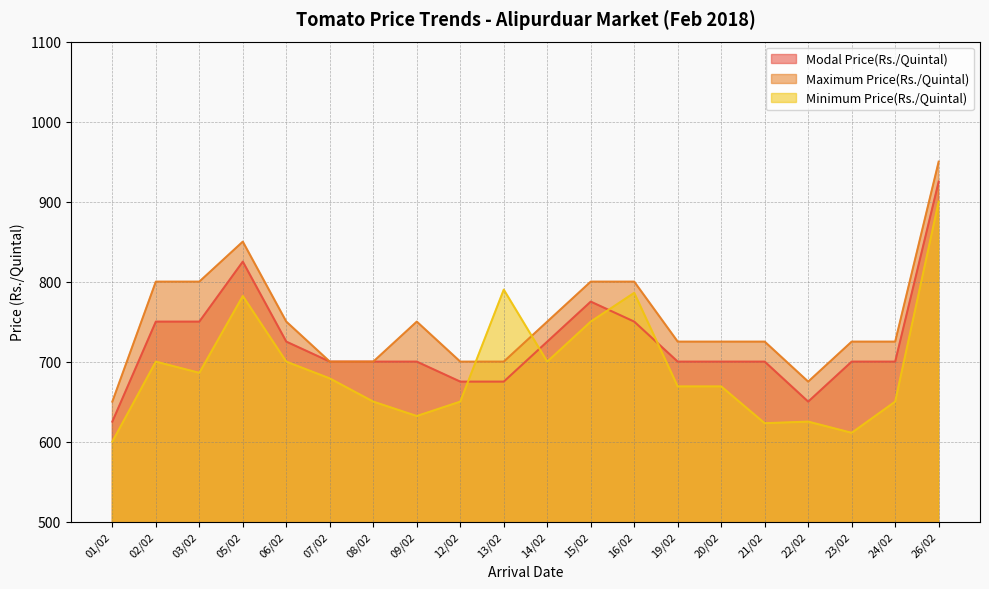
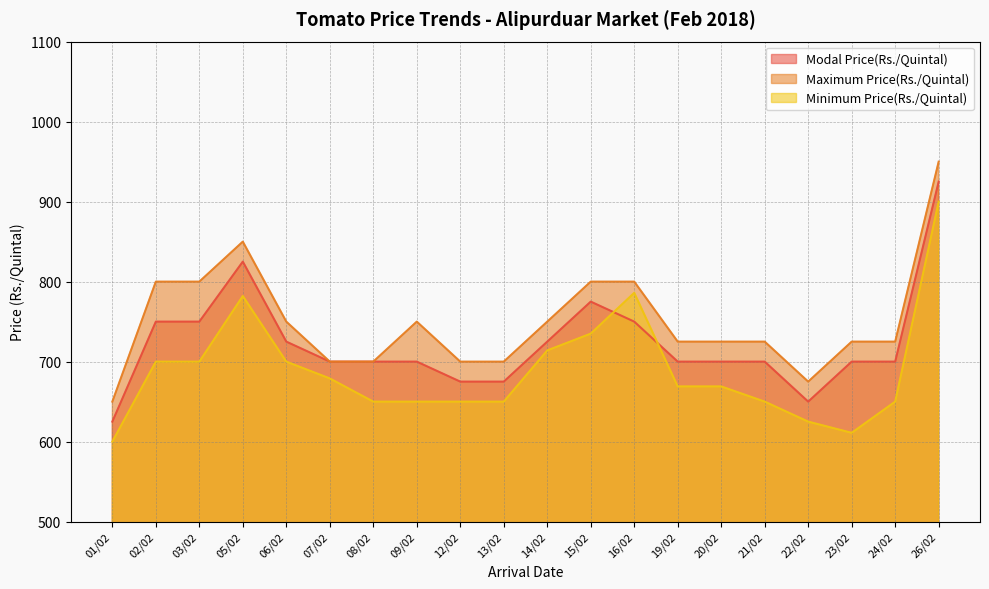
  {
    "Minimum Price(Rs./Quintal)": {
      "01/02": 600,
      "02/02": 700,
-     "03/02": 690,
+     "03/02": 700,
      "05/02": 780,
      "06/02": 700,
      "07/02": 680,
      "08/02": 650,
-     "09/02": 630,
+     "09/02": 650,
      "12/02": 650,
-     "13/02": 790,
-     "14/02": 700,
-     "15/02": 750,
+     "13/02": 650,
+     "14/02": 710,
+     "15/02": 740,
      "16/02": 790,
      "19/02": 670,
      "20/02": 670,
-     "21/02": 620,
+     "21/02": 650,
      "22/02": 630,
      "23/02": 610,
      "24/02": 650,
      "26/02": 900
    }
  }
